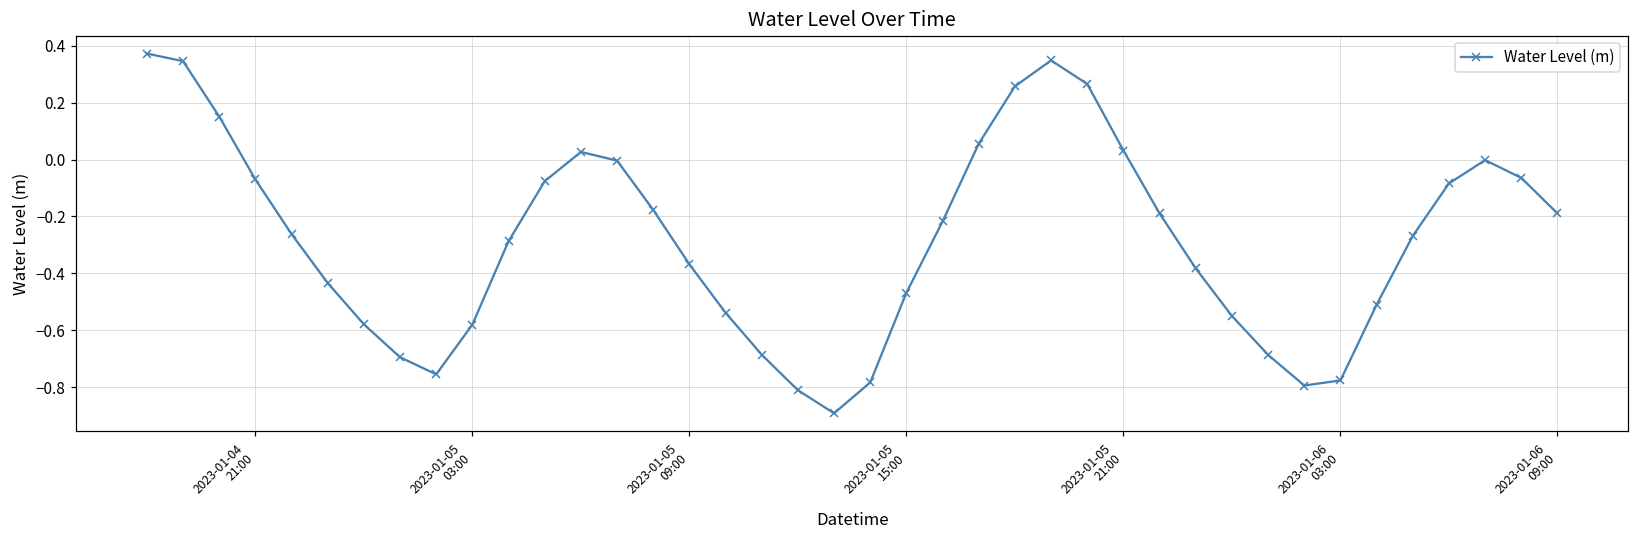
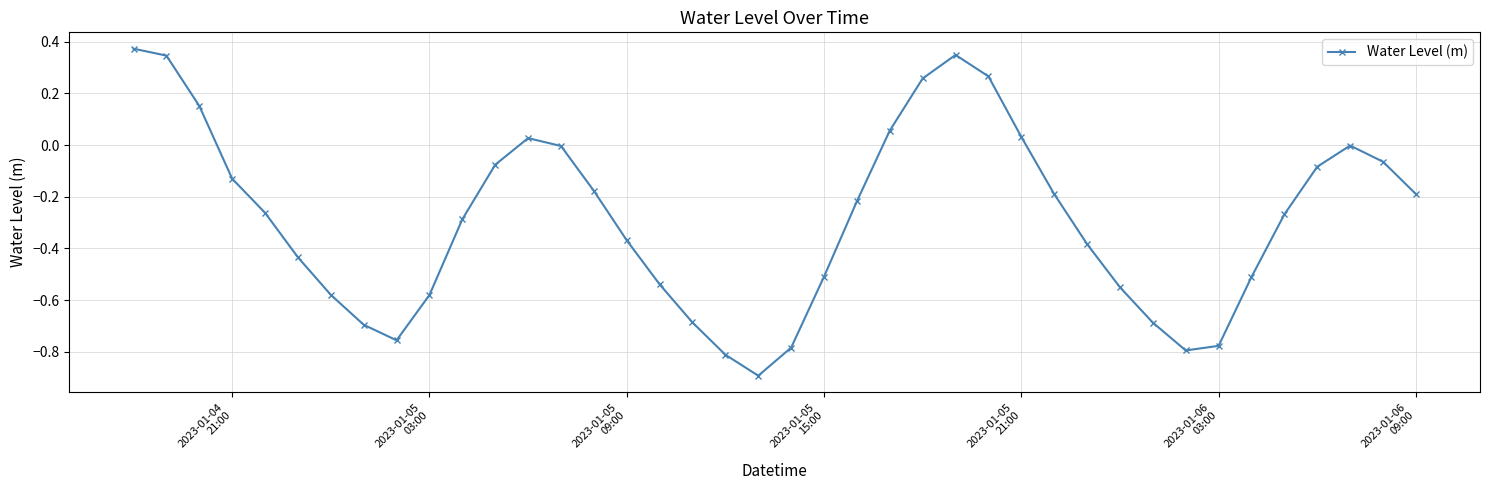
  {
-   "2023-01-04 21:00": -0.07,
+   "2023-01-04 21:00": -0.13,
    "2023-01-05 03:00": -0.58,
    "2023-01-05 09:00": -0.37,
-   "2023-01-05 15:00": -0.47,
+   "2023-01-05 15:00": -0.51,
    "2023-01-05 21:00": 0.03,
    "2023-01-06 03:00": -0.78,
    "2023-01-06 09:00": -0.19
  }
